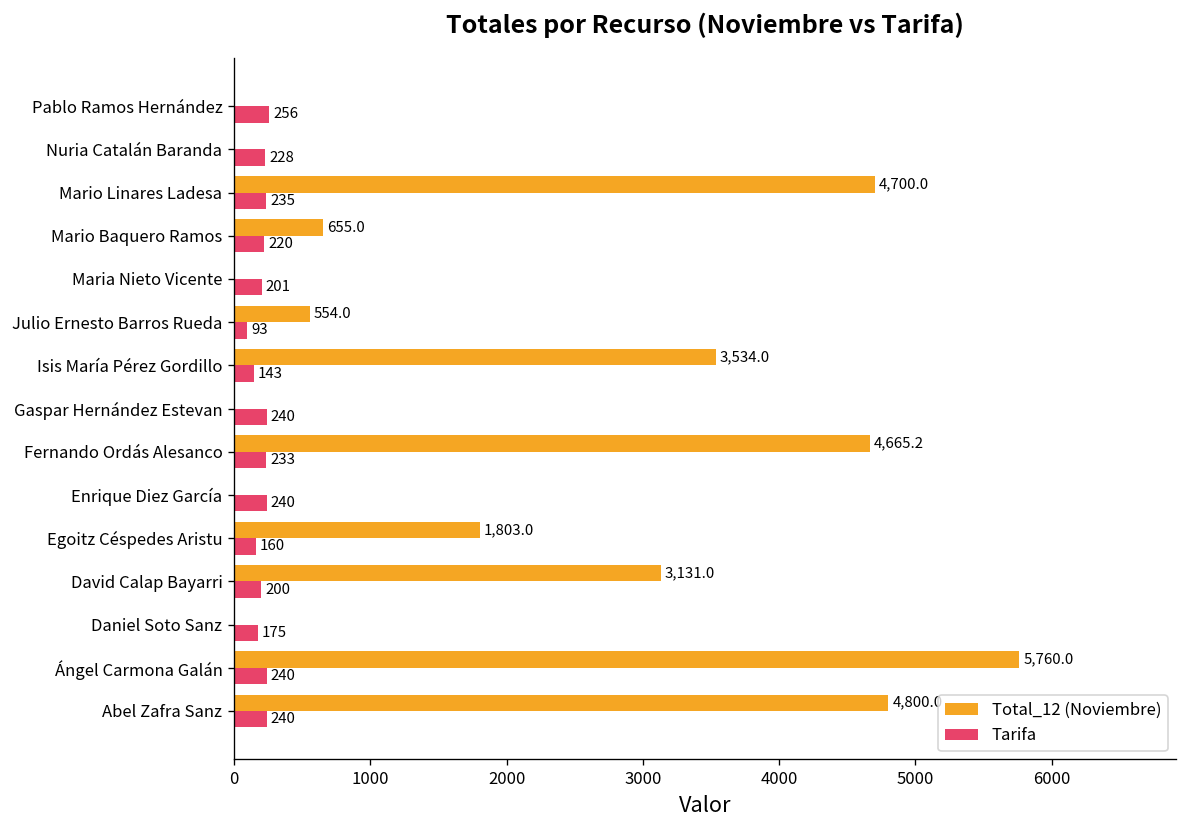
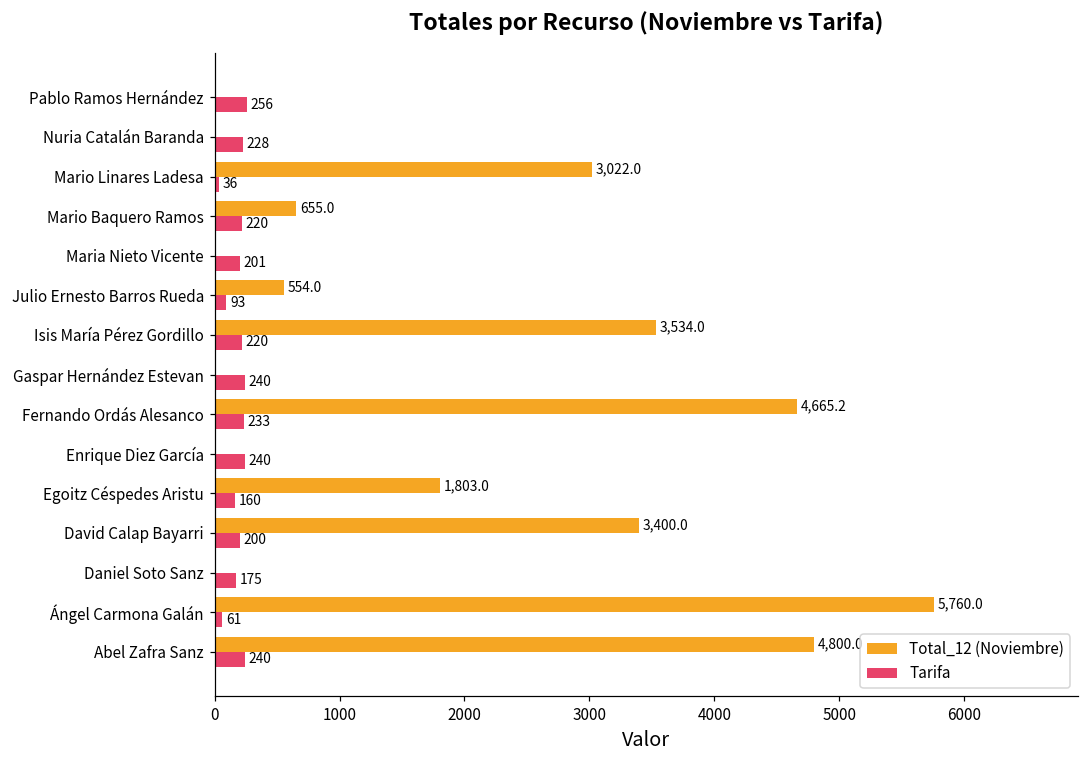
  {
    "Total_12 (Noviembre)": {
-     "Mario Linares Ladesa": "4,700.0",
+     "Mario Linares Ladesa": "3,022.0",
      "Mario Baquero Ramos": "655.0",
      "Julio Ernesto Barros Rueda": "554.0",
      "Isis María Pérez Gordillo": "3,534.0",
      "Fernando Ordás Alesanco": "4,665.2",
      "Egoitz Céspedes Aristu": "1,803.0",
-     "David Calap Bayarri": "3,131.0",
+     "David Calap Bayarri": "3,400.0",
      "Ángel Carmona Galán": "5,760.0"
    },
    "Tarifa": {
      "Pablo Ramos Hernández": "256",
      "Nuria Catalán Baranda": "228",
-     "Mario Linares Ladesa": "235",
+     "Mario Linares Ladesa": "36",
      "Mario Baquero Ramos": "220",
      "Maria Nieto Vicente": "201",
      "Julio Ernesto Barros Rueda": "93",
-     "Isis María Pérez Gordillo": "143",
+     "Isis María Pérez Gordillo": "220",
      "Gaspar Hernández Estevan": "240",
      "Fernando Ordás Alesanco": "233",
      "Enrique Diez García": "240",
      "Egoitz Céspedes Aristu": "160",
      "David Calap Bayarri": "200",
      "Daniel Soto Sanz": "175",
-     "Ángel Carmona Galán": "240",
+     "Ángel Carmona Galán": "61",
      "Abel Zafra Sanz": "240"
    }
  }
